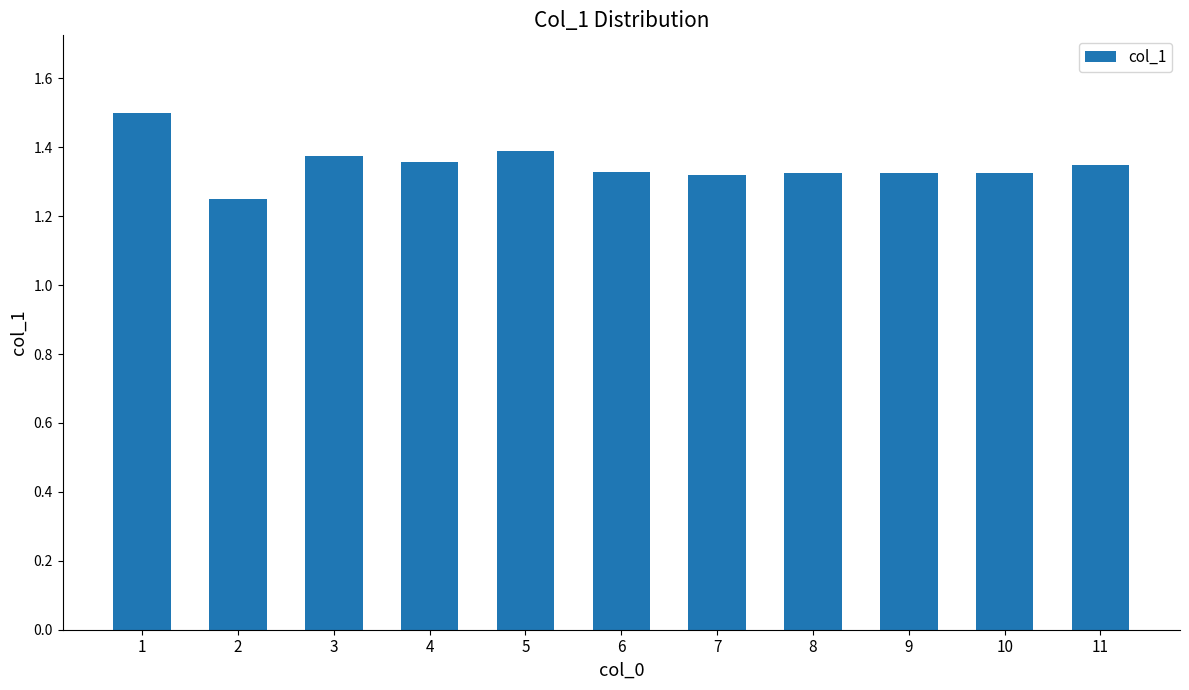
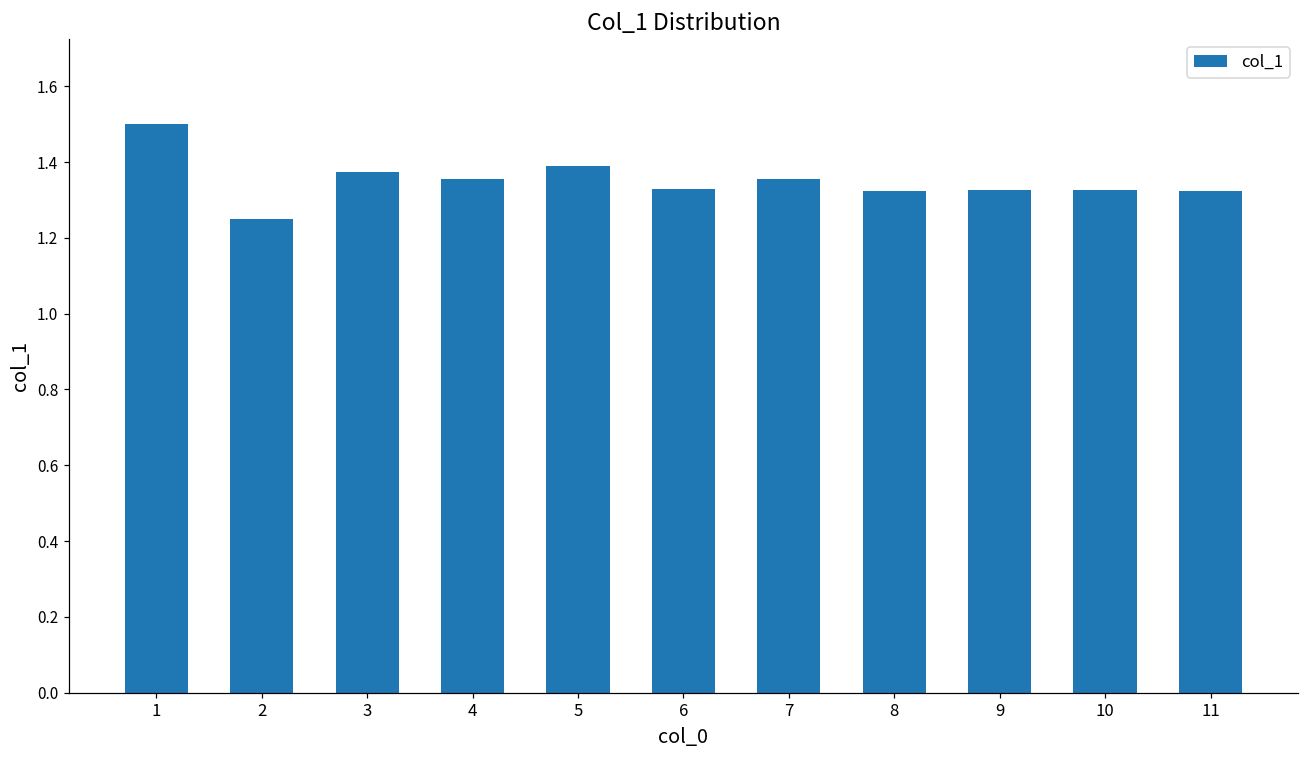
  {
    "1": 1.50,
    "2": 1.25,
    "3": 1.38,
    "4": 1.36,
    "5": 1.39,
    "6": 1.33,
-   "7": 1.32,
+   "7": 1.35,
    "8": 1.32,
    "9": 1.33,
    "10": 1.33,
-   "11": 1.35
+   "11": 1.32
  }
